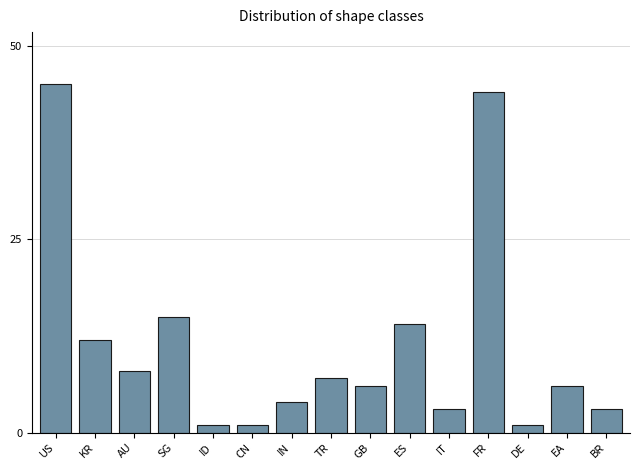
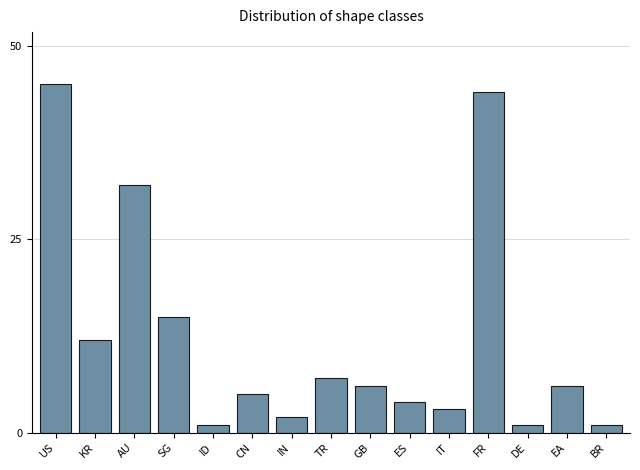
  {
    "US": 45,
    "KR": 12,
-   "AU": 8,
+   "AU": 32,
    "SG": 15,
    "ID": 1,
-   "CN": 1,
-   "IN": 4,
+   "CN": 5,
+   "IN": 2,
    "TR": 7,
    "GB": 6,
-   "ES": 14,
+   "ES": 4,
    "IT": 3,
    "FR": 44,
    "DE": 1,
    "EA": 6,
-   "BR": 3
+   "BR": 1
  }
